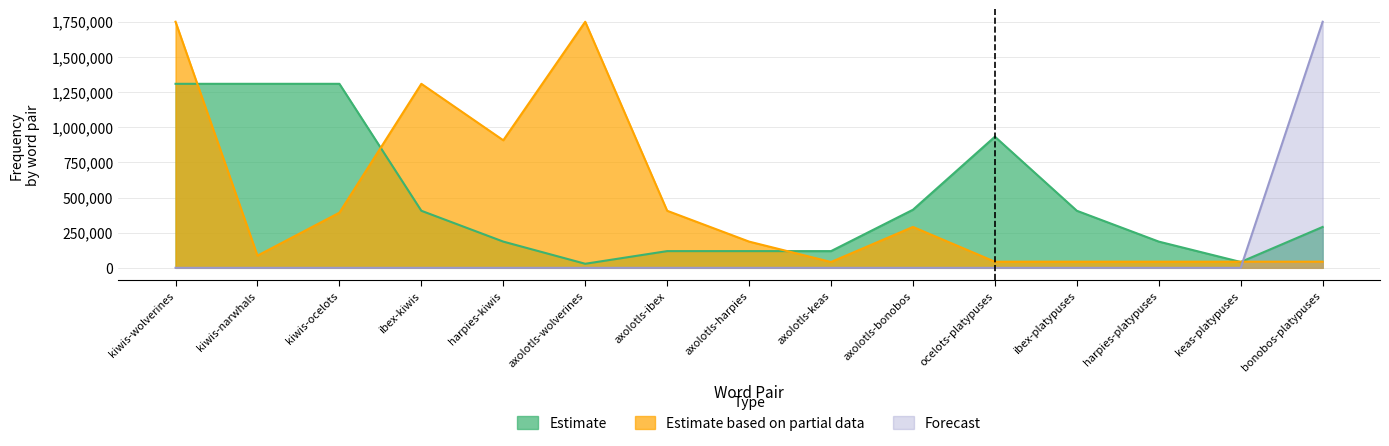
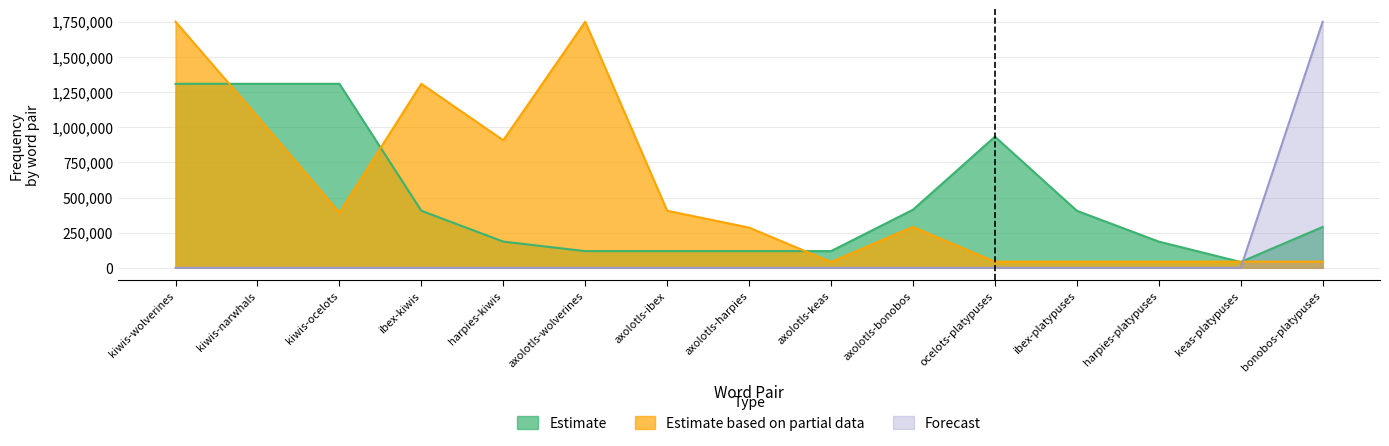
  {
    "Estimate": {
      "kiwis-wolverines": "1,310,000",
      "kiwis-narwhals": "1,310,000",
      "kiwis-ocelots": "1,310,000",
      "ibex-kiwis": "410,000",
      "harpies-kiwis": "190,000",
-     "axolotls-wolverines": "30,000",
+     "axolotls-wolverines": "120,000",
      "axolotls-ibex": "120,000",
      "axolotls-harpies": "120,000",
      "axolotls-keas": "120,000",
      "axolotls-bonobos": "410,000",
      "ocelots-platypuses": "930,000",
      "ibex-platypuses": "410,000",
      "harpies-platypuses": "190,000",
      "bonobos-platypuses": "290,000"
    },
    "Estimate based on partial data": {
      "kiwis-wolverines": "1,750,000",
-     "kiwis-narwhals": "90,000",
+     "kiwis-narwhals": "1,080,000",
      "kiwis-ocelots": "390,000",
      "ibex-kiwis": "1,310,000",
      "harpies-kiwis": "910,000",
      "axolotls-wolverines": "1,750,000",
      "axolotls-ibex": "410,000",
-     "axolotls-harpies": "190,000",
+     "axolotls-harpies": "290,000",
      "axolotls-keas": "40,000",
      "axolotls-bonobos": "290,000",
      "ocelots-platypuses": "40,000",
      "ibex-platypuses": "40,000",
      "harpies-platypuses": "40,000",
      "bonobos-platypuses": "40,000"
    },
    "Forecast": {
      "kiwis-wolverines": "0",
      "kiwis-narwhals": "0",
      "kiwis-ocelots": "0",
      "ibex-kiwis": "0",
      "harpies-kiwis": "0",
      "axolotls-wolverines": "0",
      "axolotls-ibex": "0",
      "axolotls-harpies": "0",
      "axolotls-keas": "0",
      "axolotls-bonobos": "0",
      "ocelots-platypuses": "0",
      "ibex-platypuses": "0",
      "harpies-platypuses": "0",
      "keas-platypuses": "0",
      "bonobos-platypuses": "1,750,000"
    }
  }
